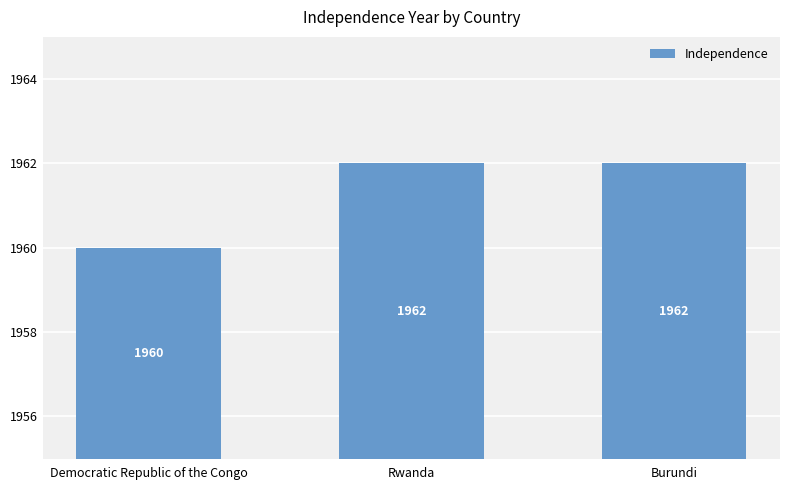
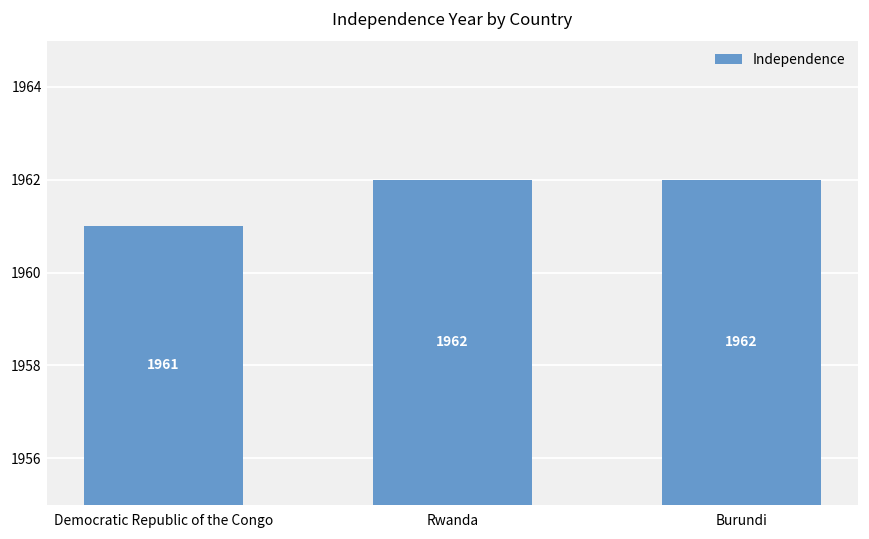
  {
-   "Democratic Republic of the Congo": 1960,
+   "Democratic Republic of the Congo": 1961,
    "Rwanda": 1962,
    "Burundi": 1962
  }
